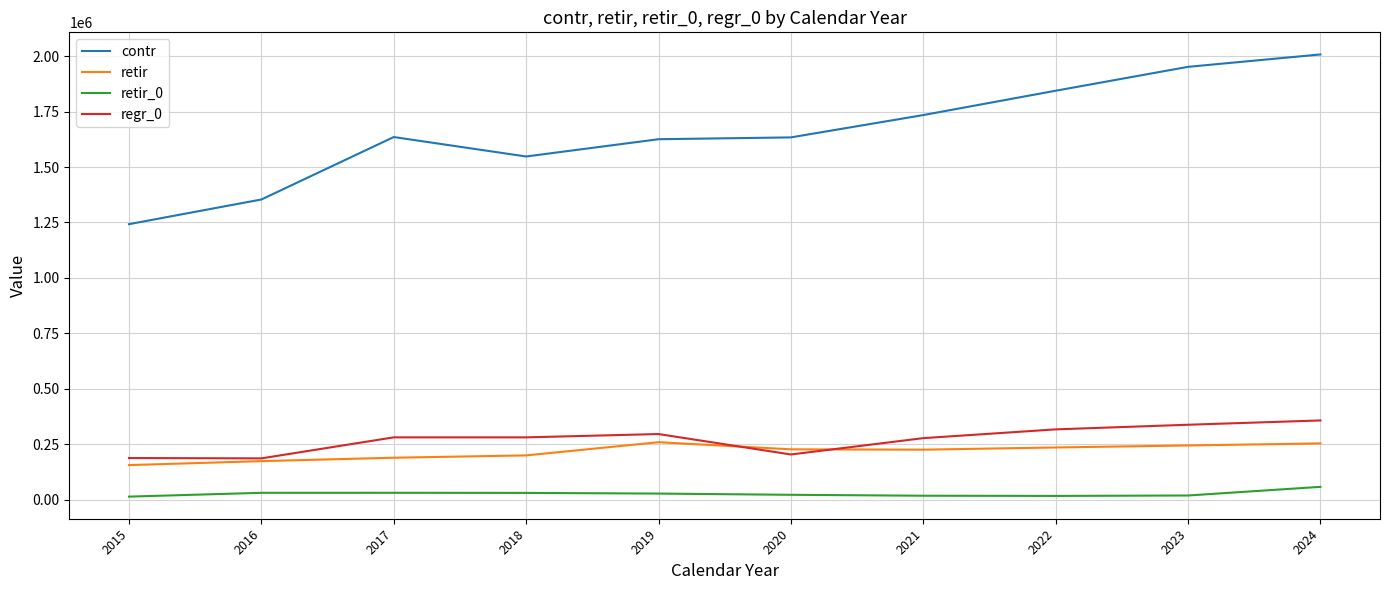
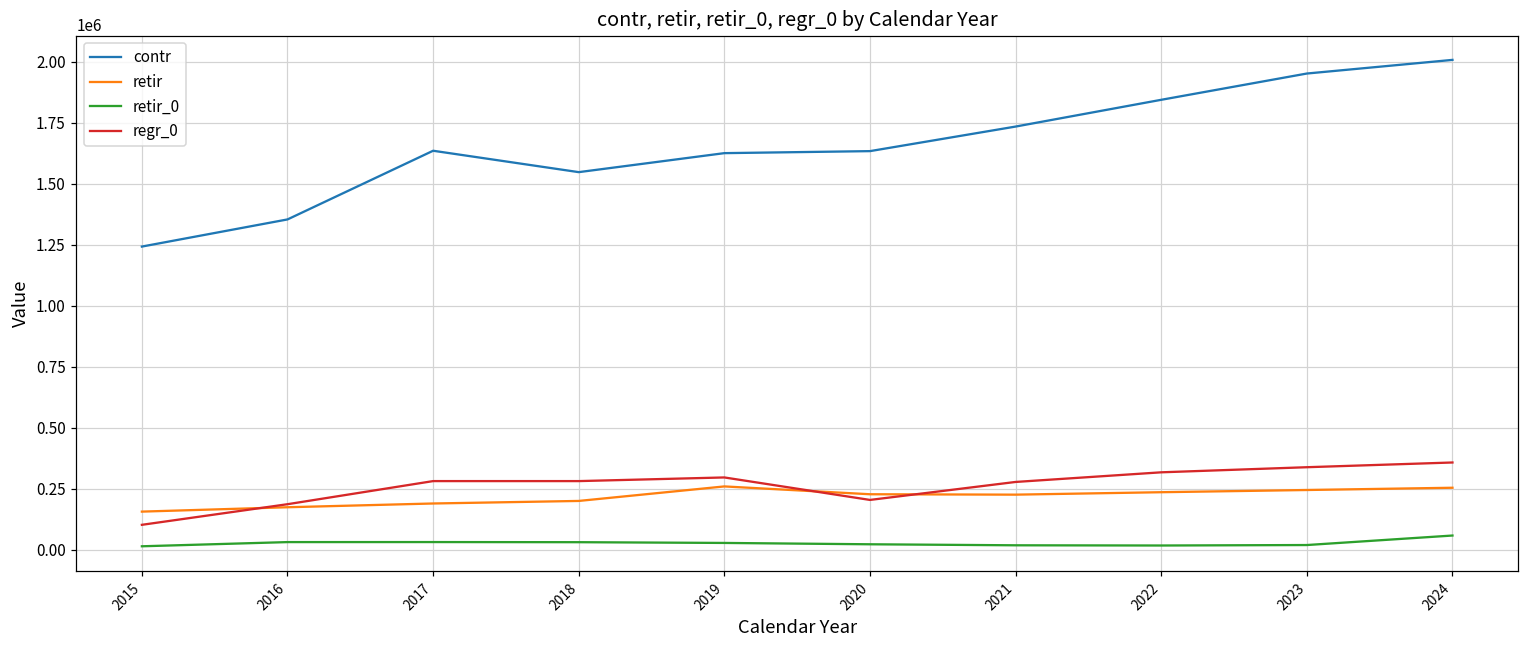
  {
    "contr": {
      "2015": 1240000,
      "2016": 1350000,
      "2017": 1640000,
      "2018": 1550000,
      "2019": 1630000,
      "2020": 1630000,
      "2021": 1730000,
      "2022": 1840000,
      "2023": 1950000,
      "2024": 2010000
    },
    "retir": {
      "2015": 160000,
      "2016": 170000,
      "2017": 190000,
      "2018": 200000,
      "2019": 260000,
      "2020": 230000,
      "2021": 230000,
      "2022": 240000,
      "2023": 240000,
      "2024": 250000
    },
    "retir_0": {
      "2015": 10000,
      "2016": 30000,
      "2017": 30000,
      "2018": 30000,
      "2019": 30000,
      "2020": 20000,
      "2021": 20000,
      "2022": 20000,
      "2023": 20000,
      "2024": 60000
    },
    "regr_0": {
-     "2015": 190000,
+     "2015": 100000,
      "2016": 190000,
      "2017": 280000,
      "2018": 280000,
      "2019": 300000,
      "2020": 200000,
      "2021": 280000,
      "2022": 320000,
      "2023": 340000,
      "2024": 360000
    }
  }
